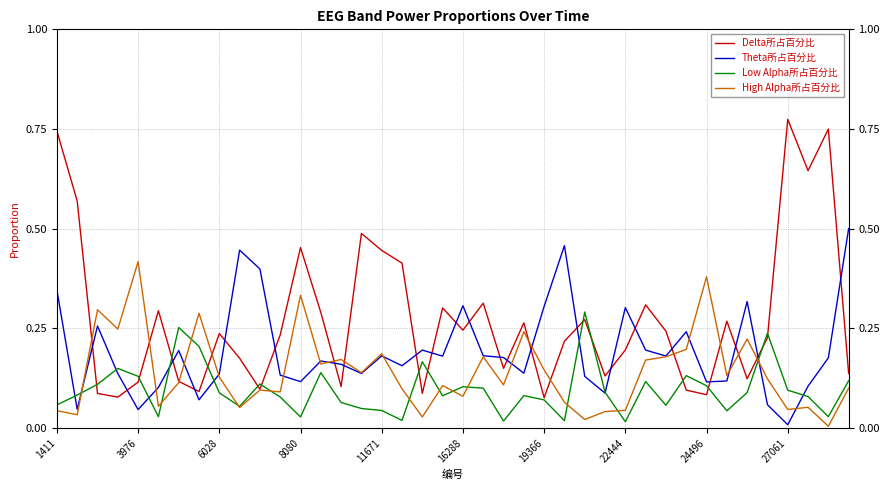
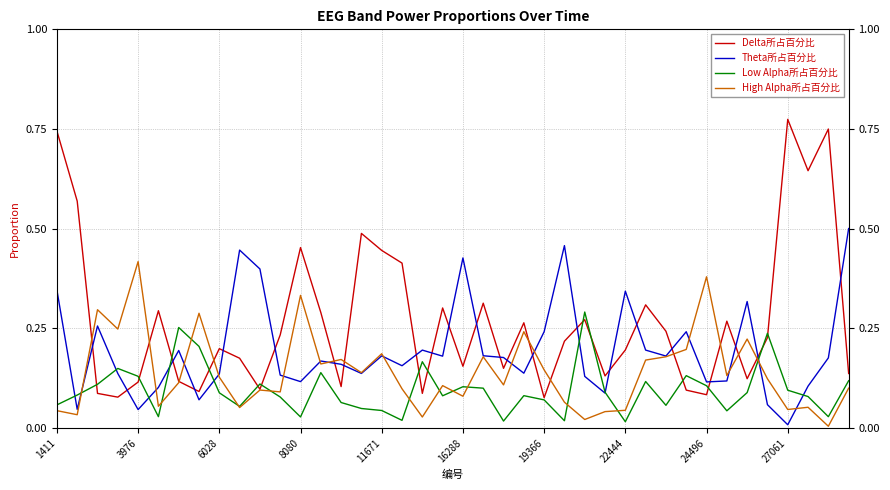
  {
    "Delta所占百分比": {
      "1411": 0.75,
      "3976": 0.12,
-     "6028": 0.24,
+     "6028": 0.20,
      "8080": 0.45,
      "11671": 0.45,
-     "16288": 0.25,
+     "16288": 0.15,
      "22444": 0.20,
      "24496": 0.08,
      "27061": 0.77
    },
    "Theta所占百分比": {
      "1411": 0.35,
      "3976": 0.05,
      "6028": 0.14,
      "8080": 0.12,
-     "16288": 0.31,
-     "19366": 0.31,
-     "22444": 0.30,
+     "16288": 0.43,
+     "19366": 0.24,
+     "22444": 0.34,
      "24496": 0.12,
      "27061": 0.01
    },
    "Low Alpha所占百分比": {
      "1411": 0.06,
      "3976": 0.13,
      "6028": 0.09,
      "8080": 0.03,
      "11671": 0.04,
      "16288": 0.10,
      "22444": 0.02,
      "24496": 0.11,
      "27061": 0.09
    },
    "High Alpha所占百分比": {
      "1411": 0.04,
      "3976": 0.42,
      "6028": 0.13,
      "8080": 0.33,
      "16288": 0.08,
      "19366": 0.15,
      "22444": 0.04,
      "24496": 0.38,
      "27061": 0.05
    }
  }
